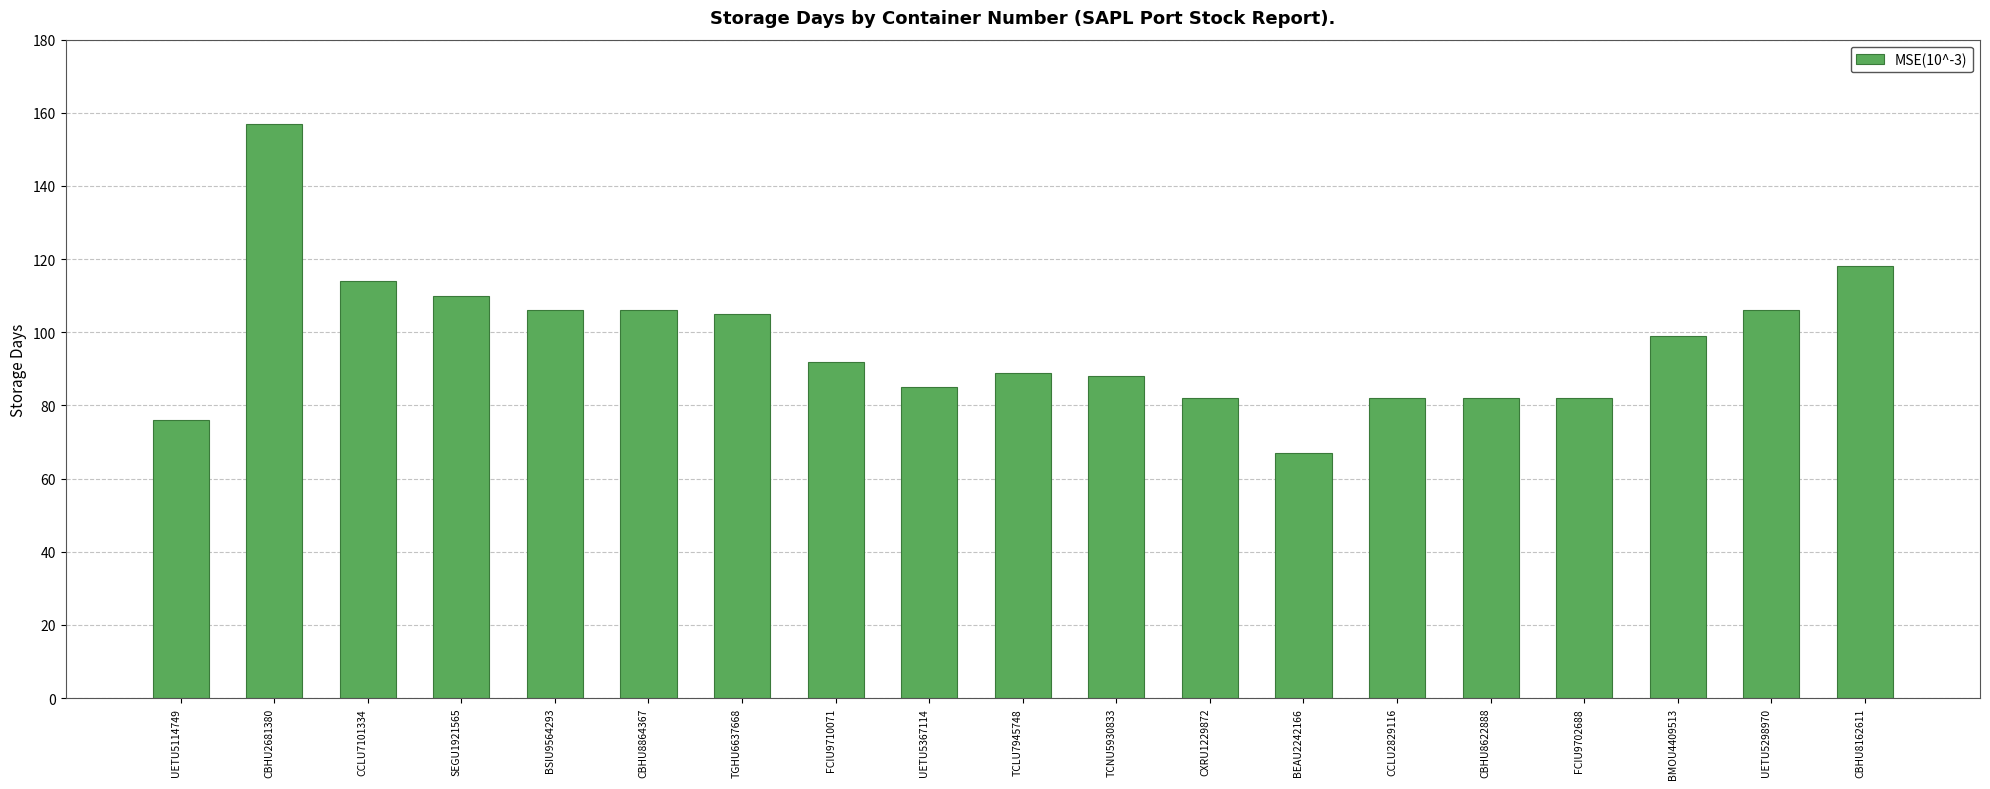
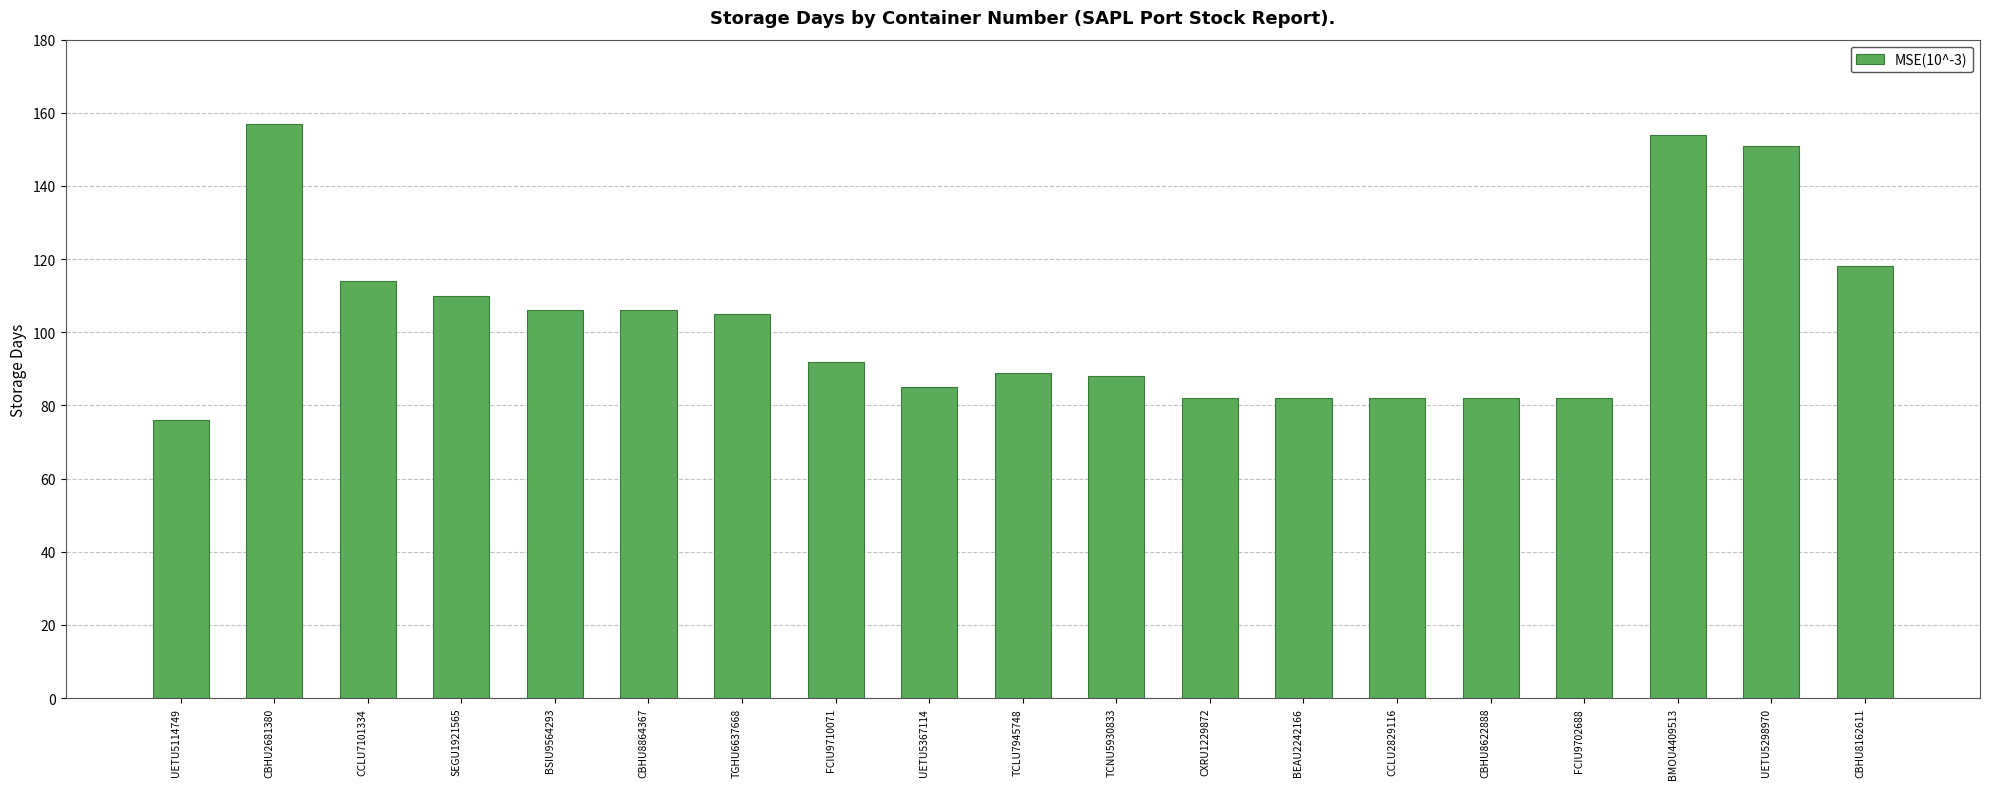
  {
    "UETU5114749": 76,
    "CBHU2681380": 157,
    "CCLU7101334": 114,
    "SEGU1921565": 110,
    "BSIU9564293": 106,
    "CBHU8864367": 106,
    "TGHU6637668": 105,
    "FCIU9710071": 92,
    "UETU5367114": 85,
    "TCLU7945748": 89,
    "TCNU5930833": 88,
    "CXRU1229872": 82,
-   "BEAU2242166": 67,
+   "BEAU2242166": 82,
    "CCLU2829116": 82,
    "CBHU8622888": 82,
    "FCIU9702688": 82,
-   "BMOU4409513": 99,
-   "UETU5298970": 106,
+   "BMOU4409513": 154,
+   "UETU5298970": 151,
    "CBHU8162611": 118
  }
